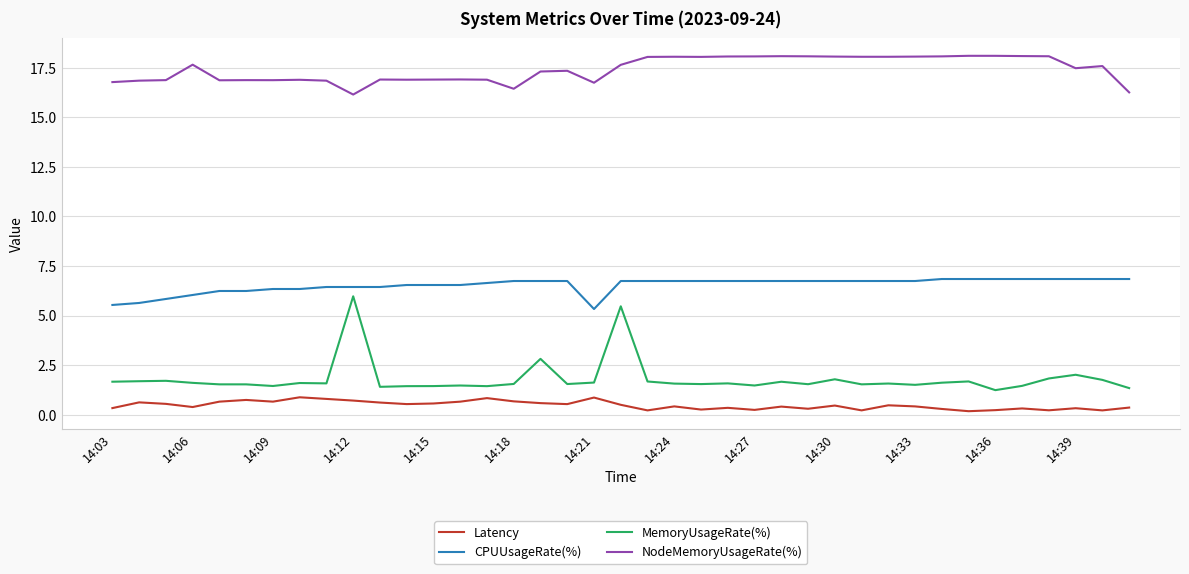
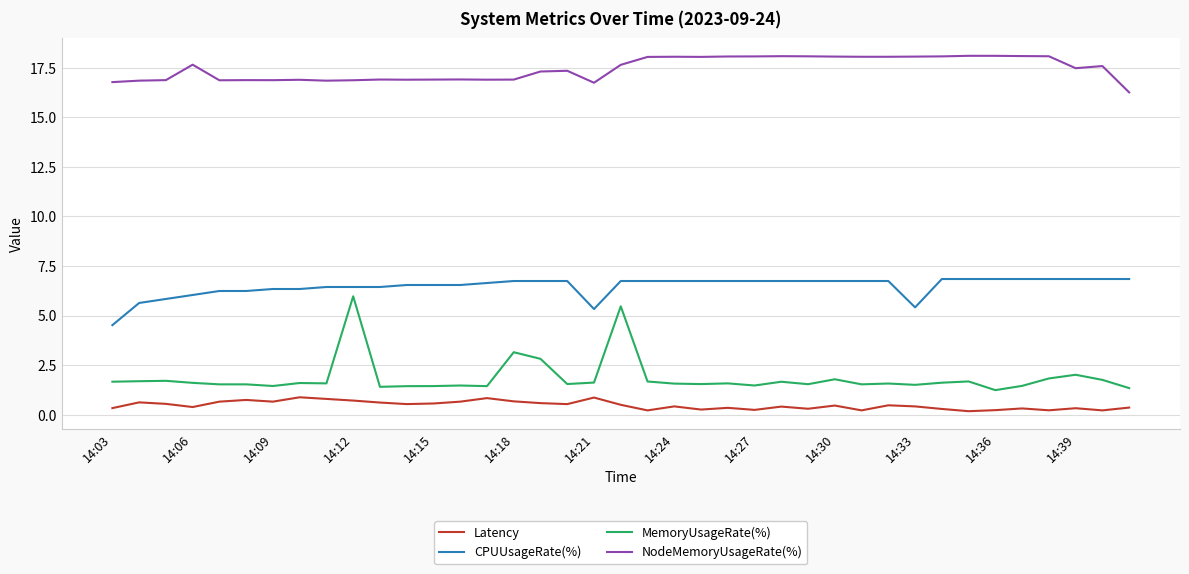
  {
    "Latency": {
      "14:03": 0.3,
      "14:06": 0.4,
      "14:09": 0.7,
      "14:12": 0.7,
      "14:15": 0.6,
      "14:18": 0.7,
      "14:21": 0.9,
      "14:24": 0.4,
      "14:27": 0.2,
      "14:30": 0.5,
      "14:33": 0.4,
      "14:36": 0.2,
      "14:39": 0.3
    },
    "CPUUsageRate(%)": {
-     "14:03": 5.5,
+     "14:03": 4.5,
      "14:06": 6.0,
      "14:09": 6.3,
      "14:12": 6.4,
      "14:15": 6.5,
      "14:18": 6.7,
      "14:21": 5.3,
      "14:24": 6.7,
      "14:27": 6.7,
      "14:30": 6.7,
-     "14:33": 6.7,
+     "14:33": 5.4,
      "14:36": 6.8,
      "14:39": 6.8
    },
    "MemoryUsageRate(%)": {
      "14:03": 1.7,
      "14:06": 1.6,
      "14:09": 1.4,
      "14:12": 6.0,
      "14:15": 1.4,
-     "14:18": 1.6,
+     "14:18": 3.2,
      "14:21": 1.6,
      "14:24": 1.6,
      "14:27": 1.5,
      "14:30": 1.8,
      "14:33": 1.5,
      "14:36": 1.2,
      "14:39": 2.0
    },
    "NodeMemoryUsageRate(%)": {
      "14:03": 16.8,
      "14:06": 17.7,
      "14:09": 16.9,
-     "14:12": 16.2,
+     "14:12": 16.9,
      "14:15": 16.9,
-     "14:18": 16.4,
+     "14:18": 16.9,
      "14:21": 16.7,
      "14:24": 18.1,
      "14:27": 18.1,
      "14:30": 18.1,
      "14:33": 18.1,
      "14:36": 18.1,
      "14:39": 17.5
    }
  }
